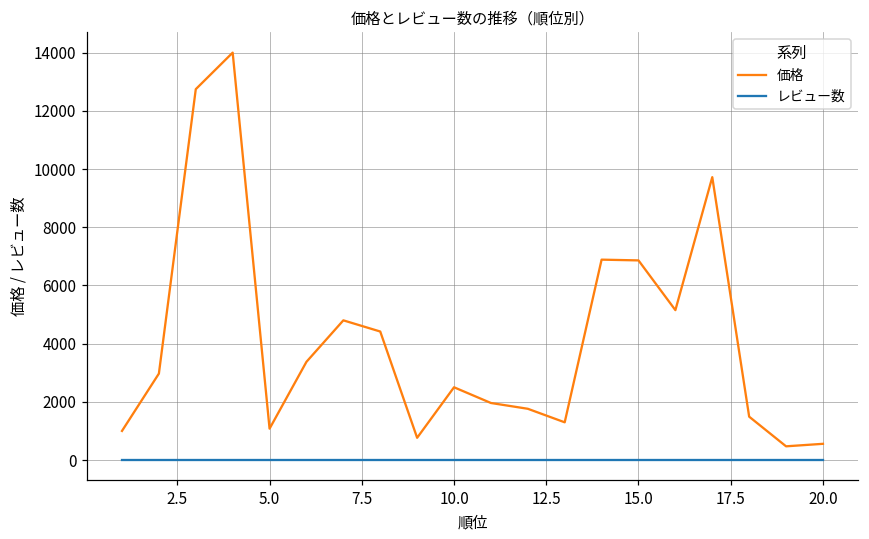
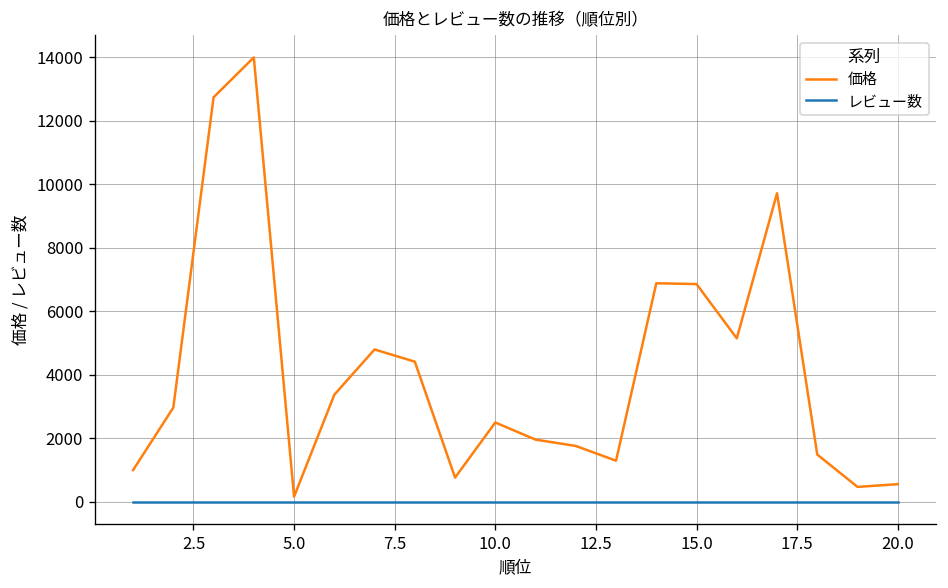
  {
    "価格": {
-     "5.0": 1100,
+     "5.0": 200,
      "10.0": 2500,
      "15.0": 6900,
      "20.0": 600
    },
    "レビュー数": {
      "5.0": 0,
      "10.0": 0,
      "15.0": 0,
      "20.0": 0
    }
  }
